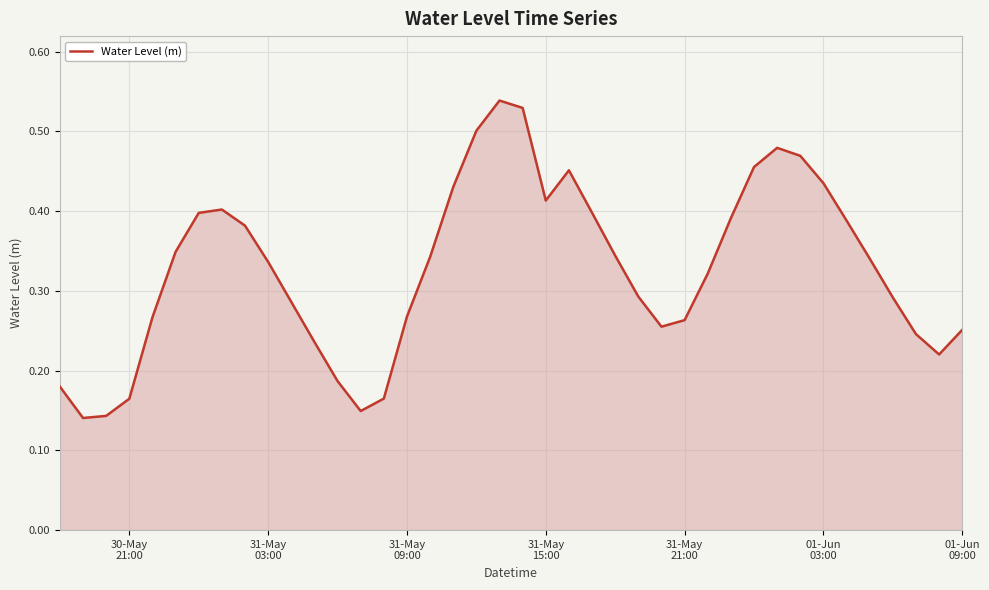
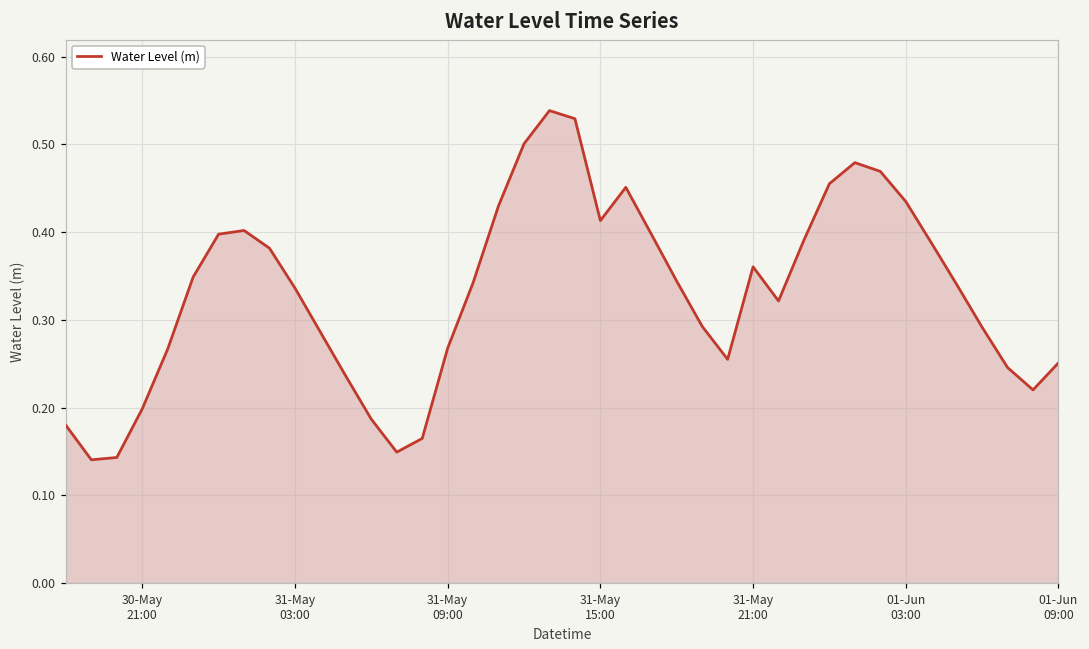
  {
-   "30-May 21:00": 0.16,
+   "30-May 21:00": 0.20,
    "31-May 03:00": 0.34,
    "31-May 09:00": 0.27,
    "31-May 15:00": 0.41,
-   "31-May 21:00": 0.26,
+   "31-May 21:00": 0.36,
    "01-Jun 03:00": 0.44,
    "01-Jun 09:00": 0.25
  }
